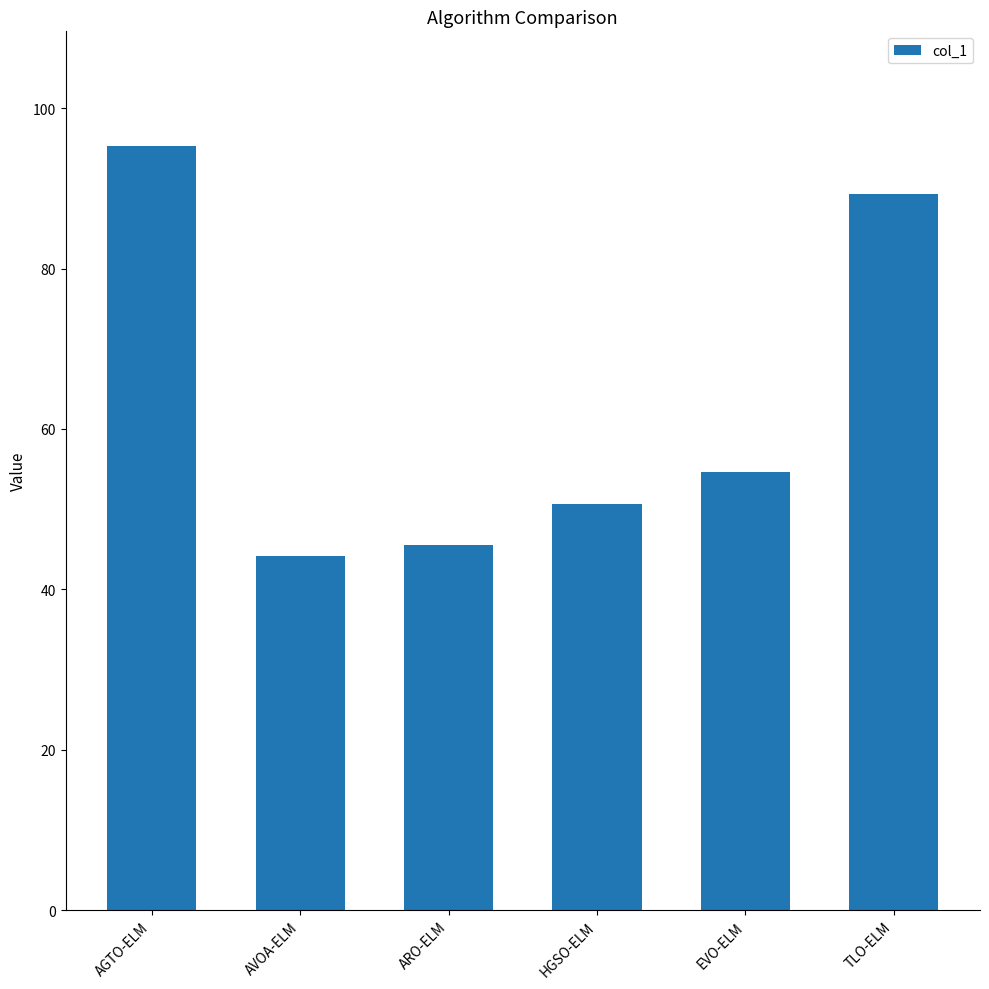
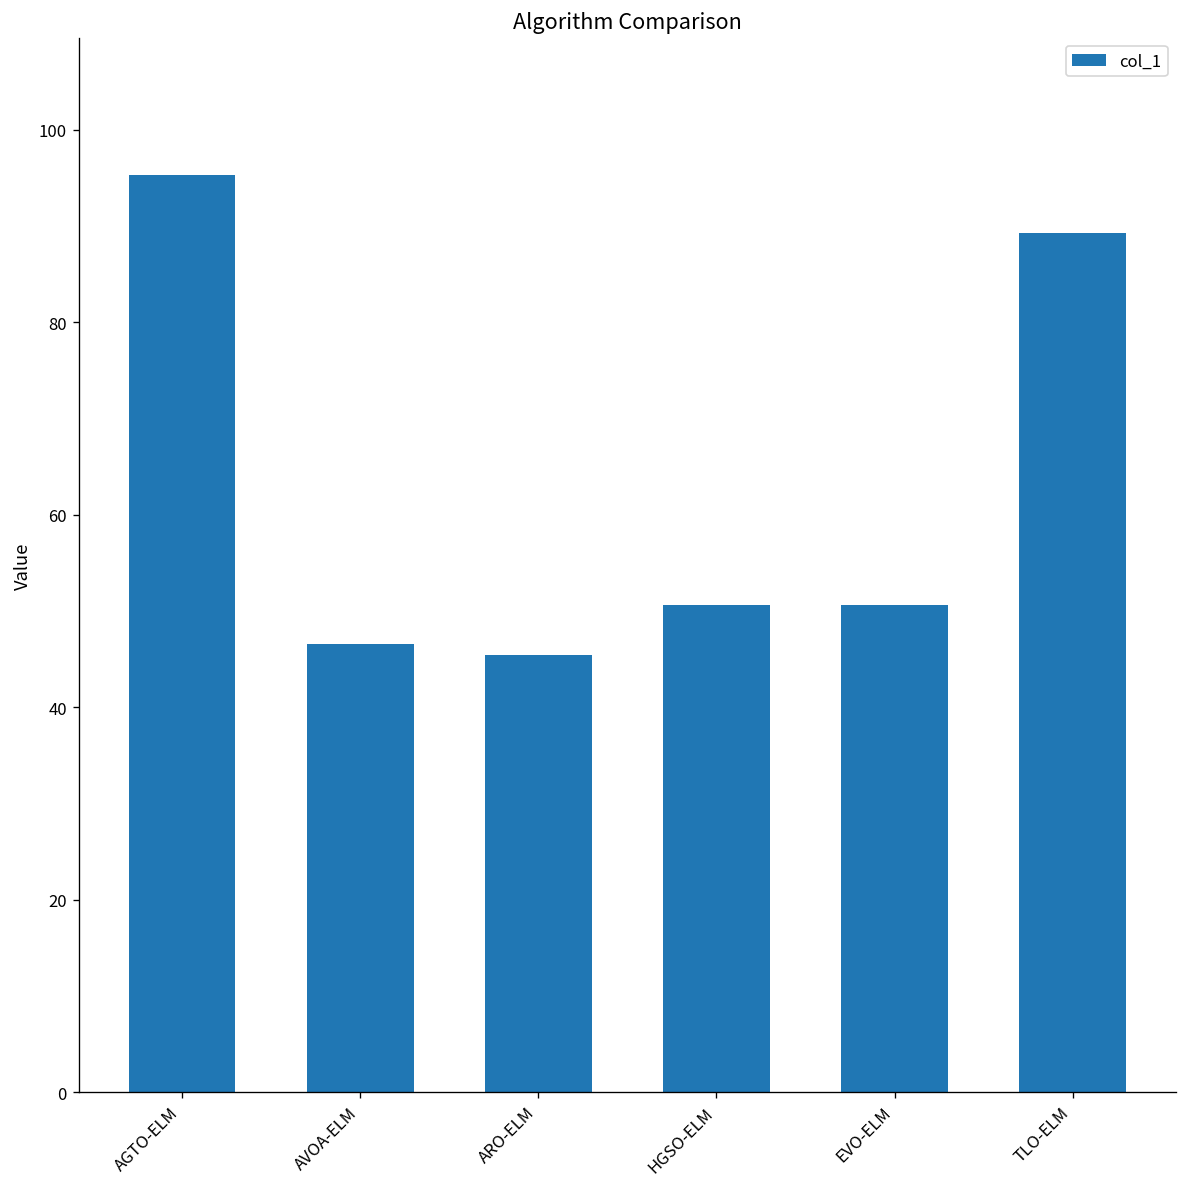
  {
    "AGTO-ELM": 95,
-   "AVOA-ELM": 44,
+   "AVOA-ELM": 47,
    "ARO-ELM": 45,
    "HGSO-ELM": 51,
-   "EVO-ELM": 55,
+   "EVO-ELM": 51,
    "TLO-ELM": 89
  }
